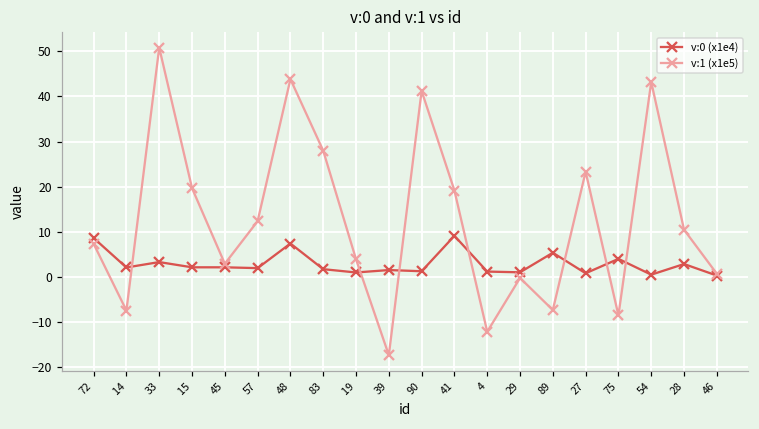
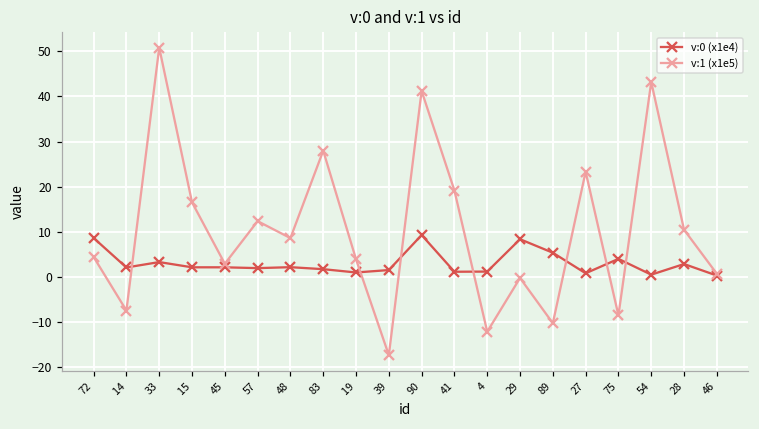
  {
    "v:0 (x1e4)": {
      "72": 9,
      "14": 2,
      "33": 3,
      "15": 2,
      "45": 2,
      "57": 2,
-     "48": 7,
+     "48": 2,
      "83": 2,
      "19": 1,
      "39": 2,
-     "90": 1,
-     "41": 9,
+     "90": 9,
+     "41": 1,
      "4": 1,
-     "29": 1,
+     "29": 8,
      "89": 5,
      "27": 1,
      "75": 4,
      "54": 0,
      "28": 3
    },
    "v:1 (x1e5)": {
-     "72": 7,
+     "72": 4,
      "14": -7,
      "33": 51,
-     "15": 20,
+     "15": 17,
      "45": 3,
      "57": 12,
-     "48": 44,
+     "48": 9,
      "83": 28,
      "19": 4,
      "39": -17,
      "90": 41,
      "41": 19,
      "4": -12,
      "29": 0,
-     "89": -7,
+     "89": -10,
      "27": 23,
      "75": -9,
      "54": 43,
      "28": 10
    }
  }
